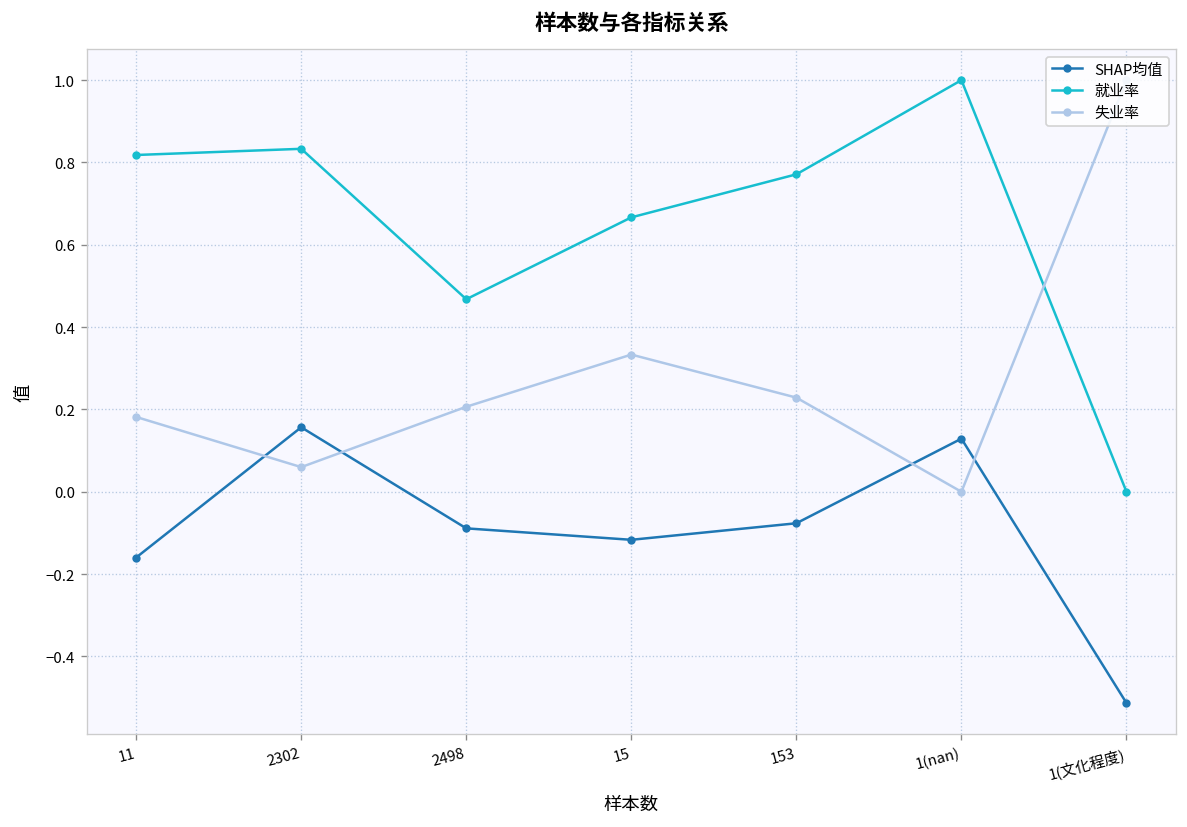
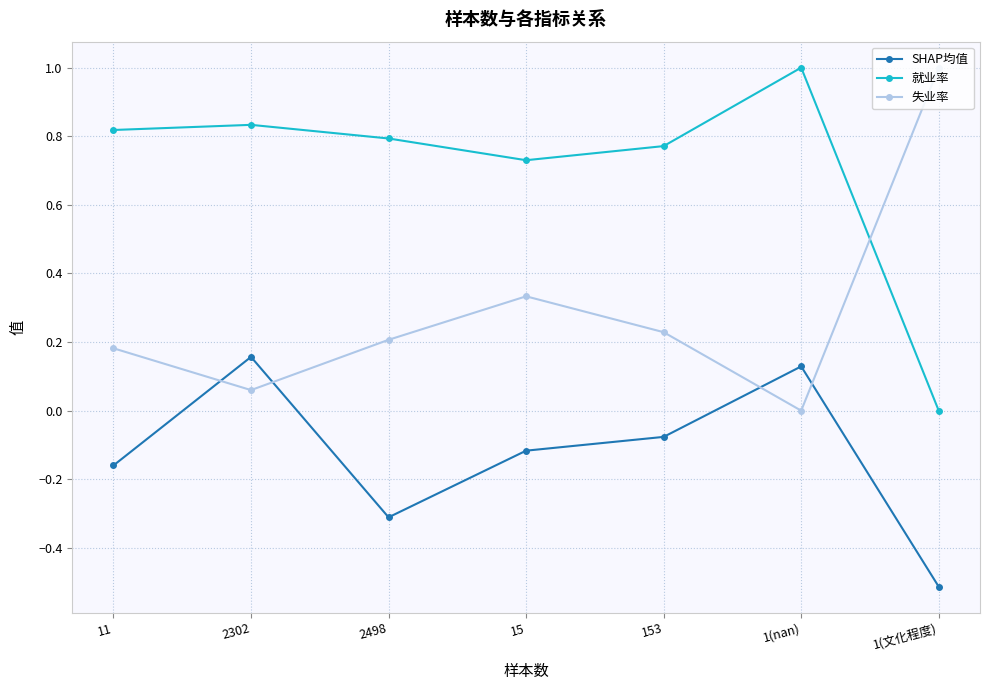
  {
    "SHAP均值": {
      "11": -0.16,
      "2302": 0.16,
-     "2498": -0.09,
+     "2498": -0.31,
      "15": -0.12,
      "153": -0.08,
      "1(nan)": 0.13,
      "1(文化程度)": -0.51
    },
    "就业率": {
      "11": 0.82,
      "2302": 0.83,
-     "2498": 0.47,
-     "15": 0.67,
+     "2498": 0.79,
+     "15": 0.73,
      "153": 0.77,
      "1(nan)": 1.00,
      "1(文化程度)": 0.00
    },
    "失业率": {
      "11": 0.18,
      "2302": 0.06,
      "2498": 0.21,
      "15": 0.33,
      "153": 0.23,
      "1(nan)": 0.00
    }
  }
